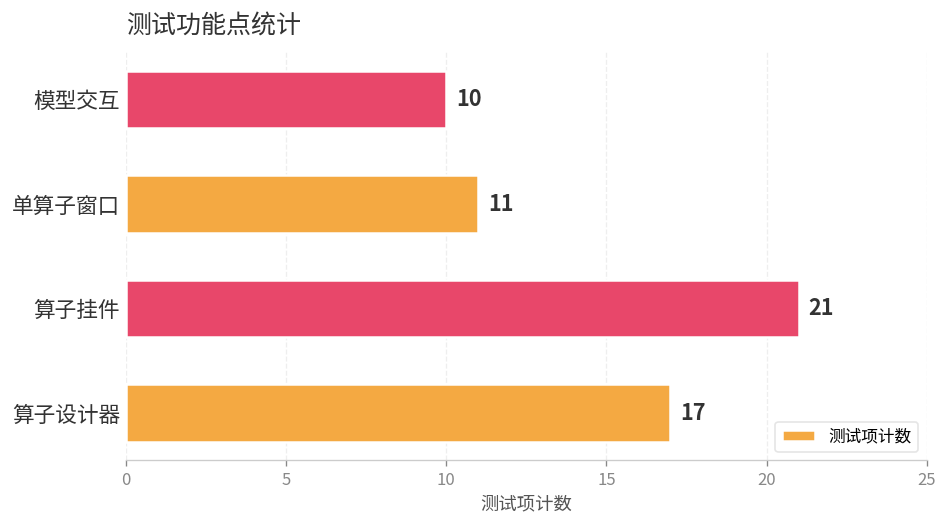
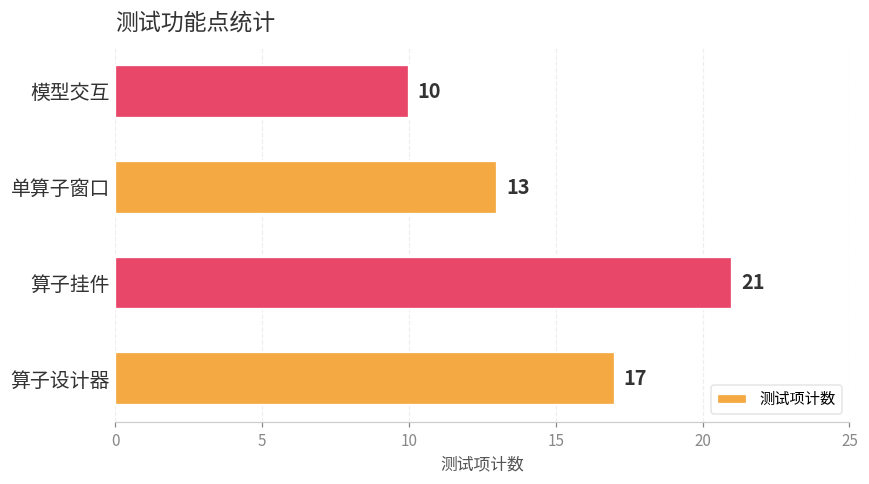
  {
    "模型交互": 10,
-   "单算子窗口": 11,
+   "单算子窗口": 13,
    "算子挂件": 21,
    "算子设计器": 17
  }
